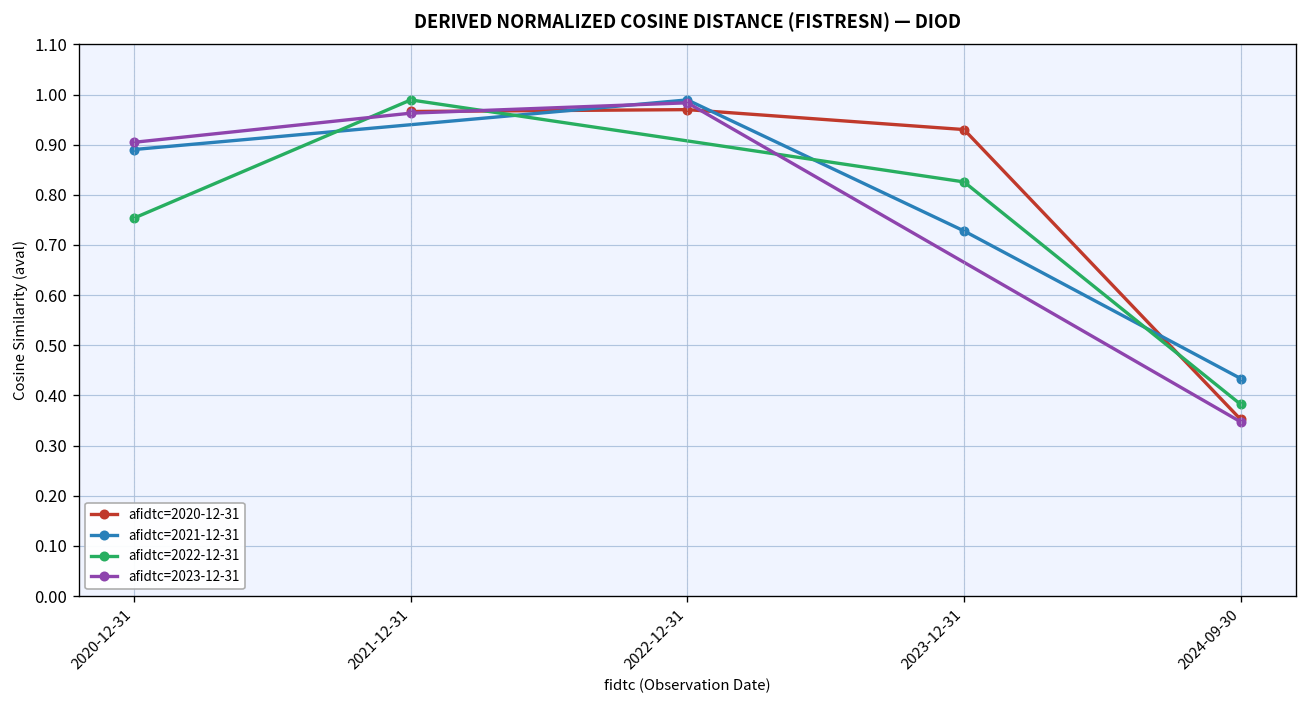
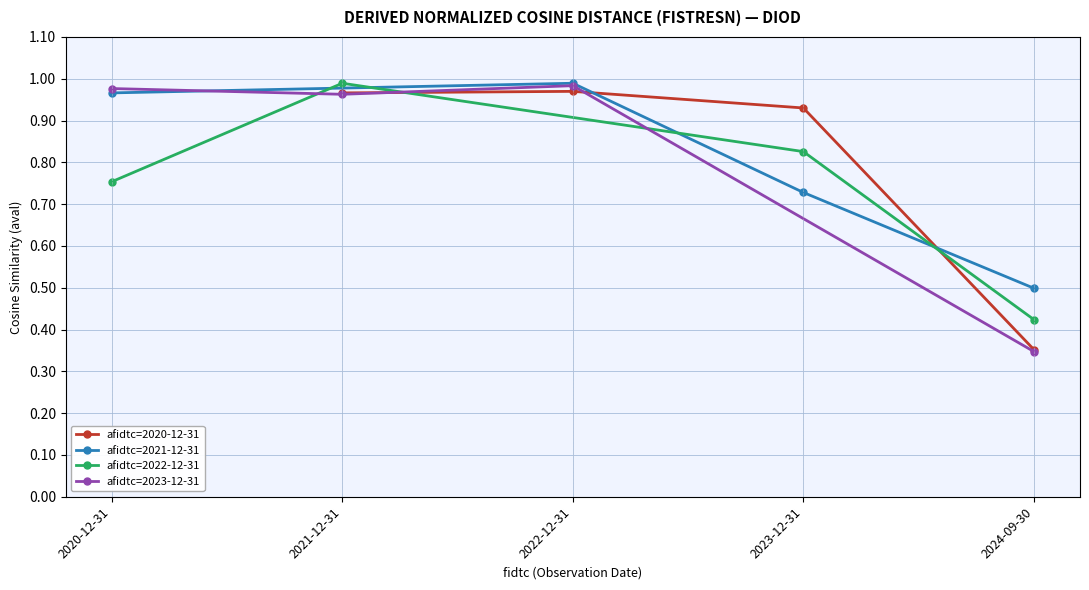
  {
    "afidtc=2020-12-31": {
      "2022-12-31": 0.97,
      "2023-12-31": 0.93
    },
    "afidtc=2021-12-31": {
-     "2020-12-31": 0.89,
+     "2020-12-31": 0.97,
      "2023-12-31": 0.73,
-     "2024-09-30": 0.43
+     "2024-09-30": 0.50
    },
    "afidtc=2022-12-31": {
      "2020-12-31": 0.75,
      "2021-12-31": 0.99,
      "2023-12-31": 0.83,
-     "2024-09-30": 0.38
+     "2024-09-30": 0.42
    },
    "afidtc=2023-12-31": {
-     "2020-12-31": 0.90
+     "2020-12-31": 0.98
    }
  }
